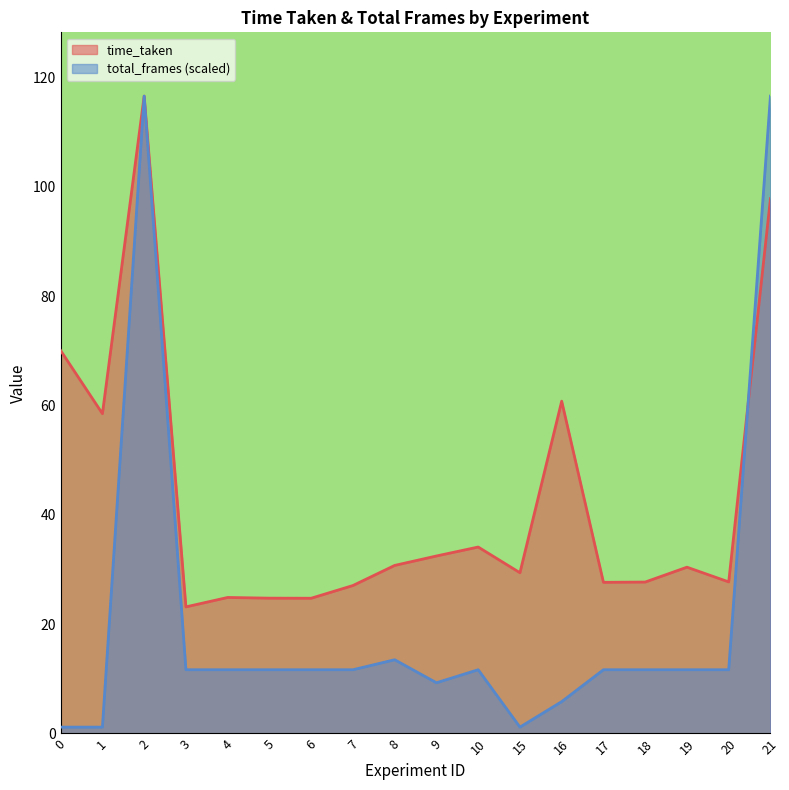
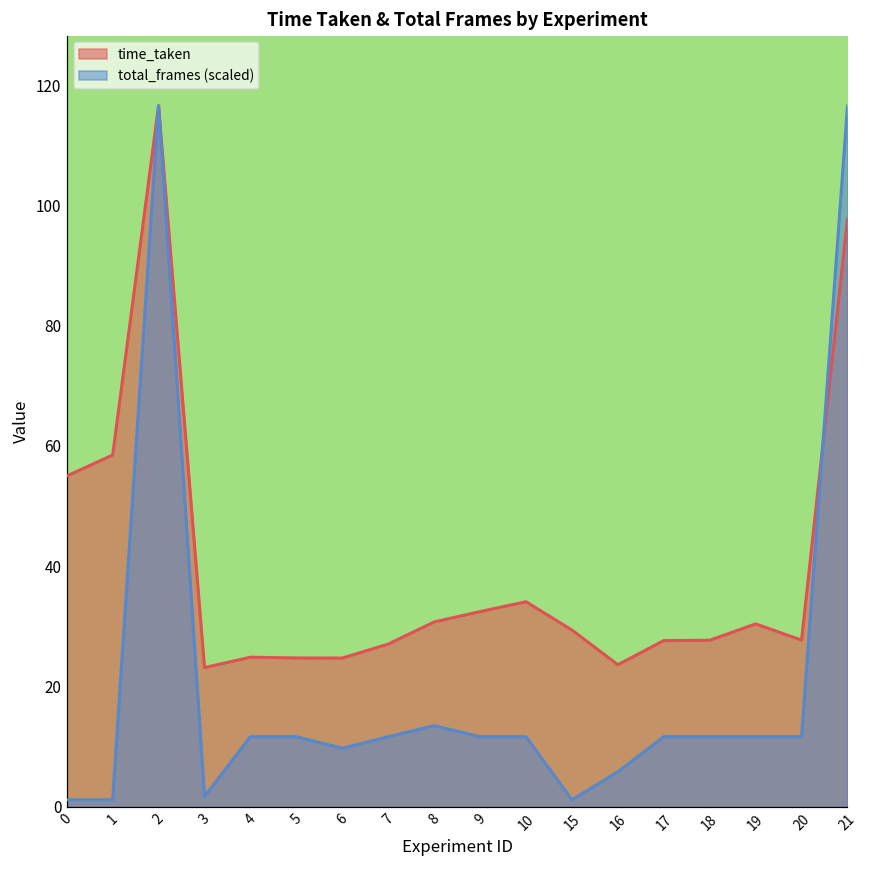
  {
    "time_taken": {
-     "0": 70,
+     "0": 55,
      "1": 58,
      "3": 23,
      "4": 25,
      "5": 25,
      "6": 25,
      "7": 27,
      "8": 31,
      "9": 32,
      "10": 34,
      "15": 29,
-     "16": 61,
+     "16": 24,
      "17": 28,
      "18": 28,
      "19": 30,
      "20": 28,
      "21": 98
    },
    "total_frames (scaled)": {
      "0": 1,
      "1": 1,
-     "3": 12,
+     "3": 2,
      "4": 12,
      "5": 12,
-     "6": 12,
+     "6": 10,
      "7": 12,
      "8": 13,
-     "9": 9,
+     "9": 12,
      "10": 12,
      "15": 1,
      "16": 6,
      "17": 12,
      "18": 12,
      "19": 12,
      "20": 12,
      "21": 117
    }
  }
